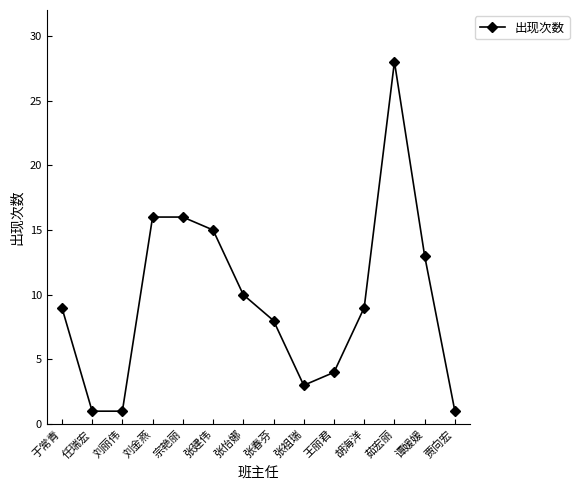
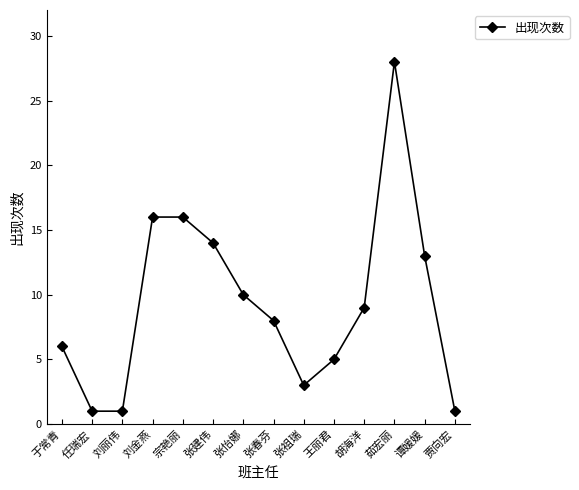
  {
-   "于常青": 9,
+   "于常青": 6,
    "任瑞宏": 1,
    "刘丽伟": 1,
    "刘金燕": 16,
    "宗艳丽": 16,
-   "张建伟": 15,
+   "张建伟": 14,
    "张怡娜": 10,
    "张春芬": 8,
    "张祖瑞": 3,
-   "王丽君": 4,
+   "王丽君": 5,
    "胡海洋": 9,
    "茹宏丽": 28,
    "谭媛媛": 13,
    "贾向宏": 1
  }
